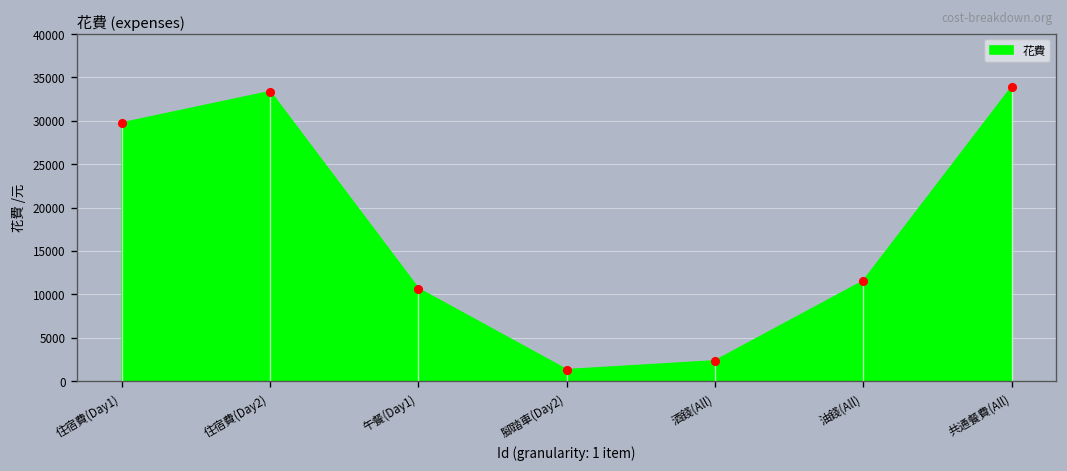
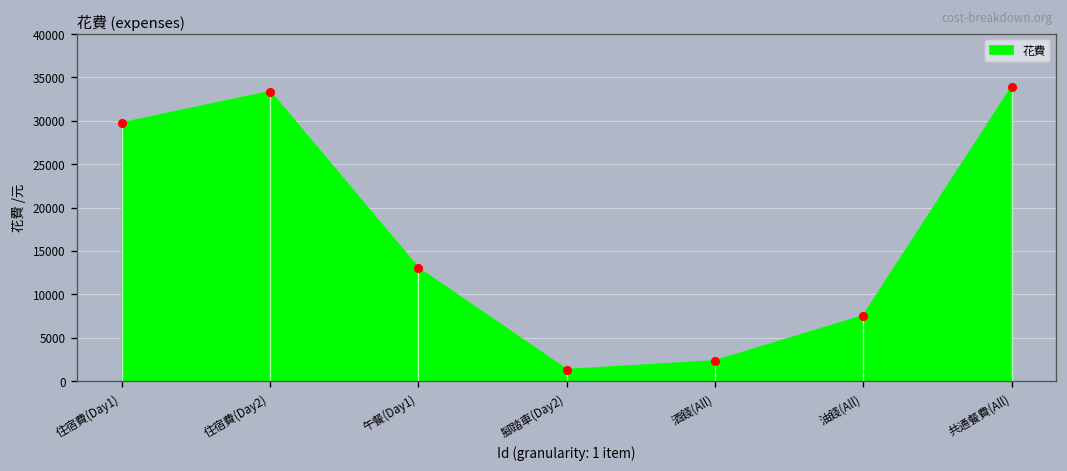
  {
    "住宿費(Day1)": 30000,
    "住宿費(Day2)": 33000,
-   "午餐(Day1)": 11000,
+   "午餐(Day1)": 13000,
    "腳踏車(Day2)": 1000,
    "酒錢(All)": 2000,
-   "油錢(All)": 12000,
+   "油錢(All)": 8000,
    "共通餐費(All)": 34000
  }
